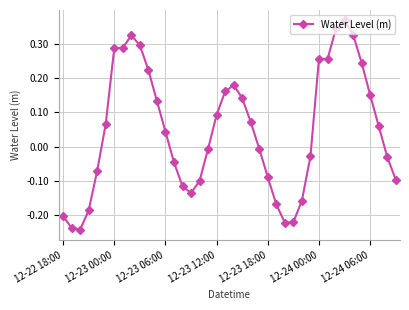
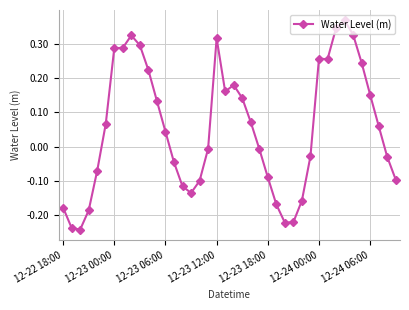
  {
-   "12-22 18:00": -0.20,
+   "12-22 18:00": -0.18,
    "12-23 00:00": 0.29,
    "12-23 06:00": 0.04,
-   "12-23 12:00": 0.09,
+   "12-23 12:00": 0.32,
    "12-23 18:00": -0.09,
    "12-24 00:00": 0.26,
    "12-24 06:00": 0.15
  }
